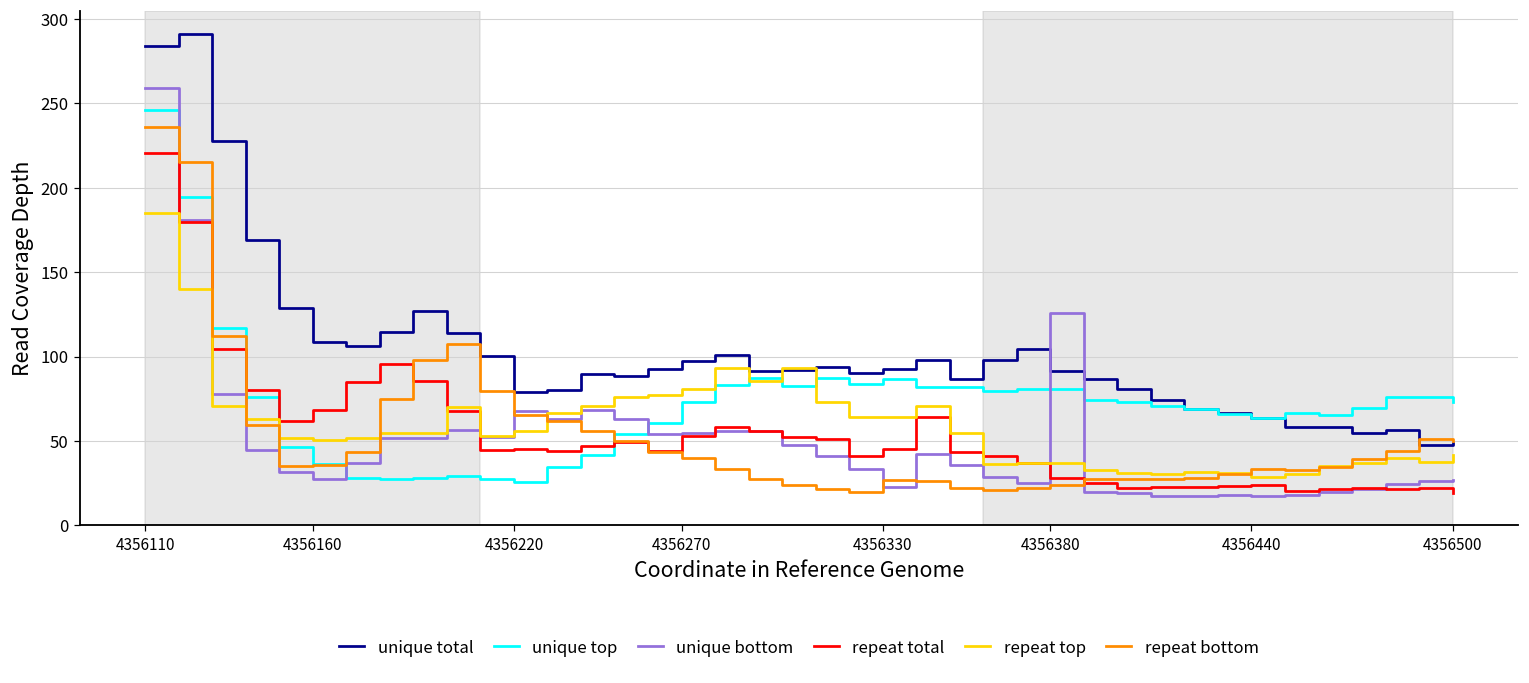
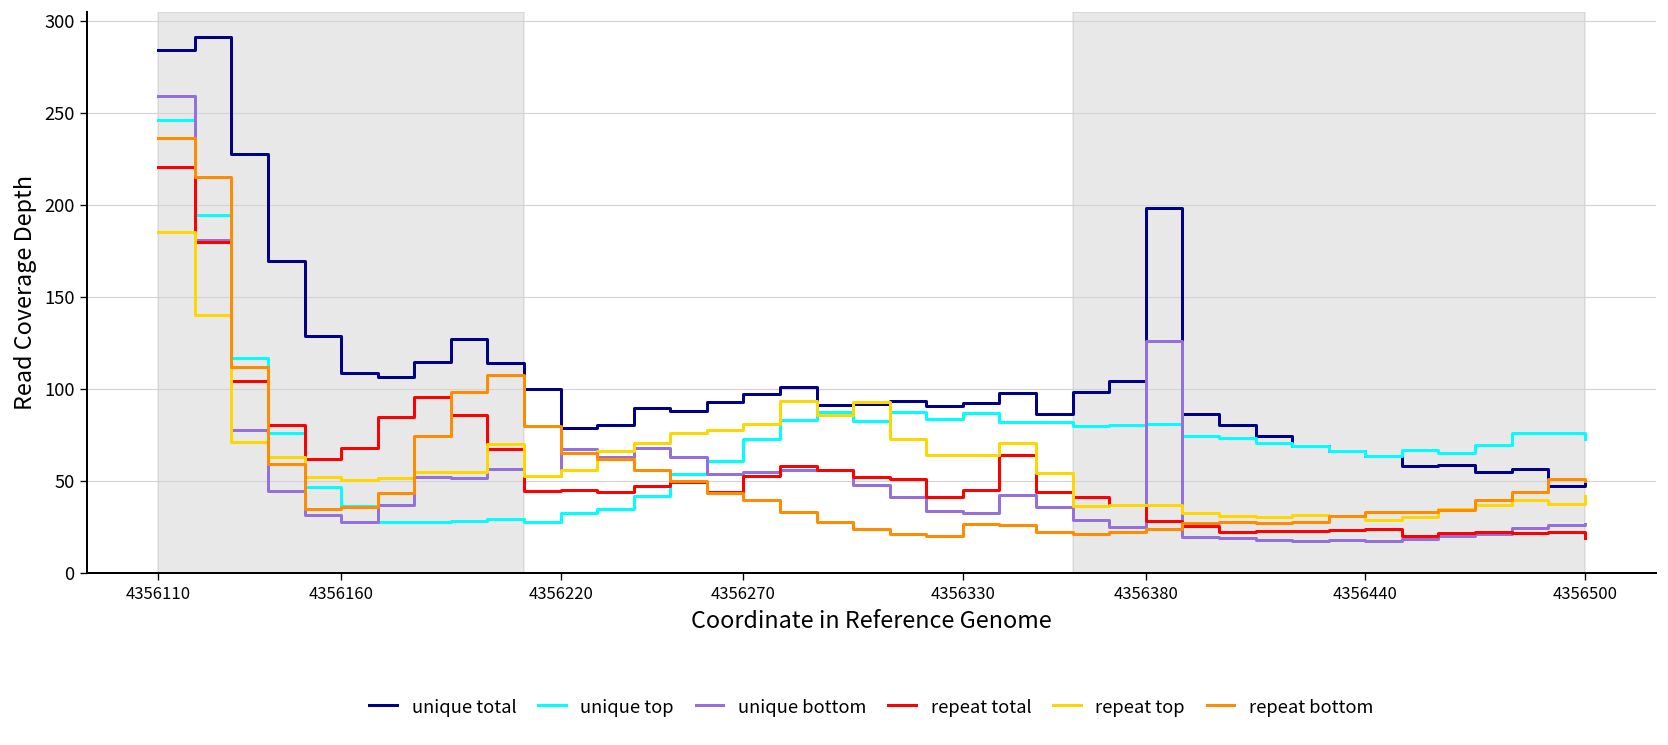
  {
    "unique total": {
      "4356110": 284,
      "4356160": 109,
      "4356220": 79,
      "4356270": 97,
      "4356330": 93,
-     "4356380": 92
+     "4356380": 198
    },
    "unique top": {
      "4356110": 246,
-     "4356220": 26,
+     "4356220": 33,
      "4356270": 73,
      "4356330": 87,
      "4356380": 81,
      "4356500": 73
    },
    "unique bottom": {
      "4356110": 259,
      "4356160": 27,
      "4356220": 67,
      "4356270": 55,
-     "4356330": 22,
+     "4356330": 33,
      "4356380": 126,
      "4356440": 17,
      "4356500": 27
    },
    "repeat total": {
      "4356110": 220,
      "4356160": 68,
      "4356220": 45,
      "4356270": 53,
      "4356330": 45,
      "4356380": 28,
      "4356440": 24,
      "4356500": 19
    },
    "repeat top": {
      "4356110": 185,
      "4356160": 50,
      "4356220": 56,
      "4356270": 81,
      "4356330": 64,
      "4356380": 37,
      "4356440": 29,
      "4356500": 42
    },
    "repeat bottom": {
      "4356110": 236,
      "4356220": 65,
      "4356270": 40,
      "4356330": 27,
      "4356380": 24,
      "4356440": 33
    }
  }
